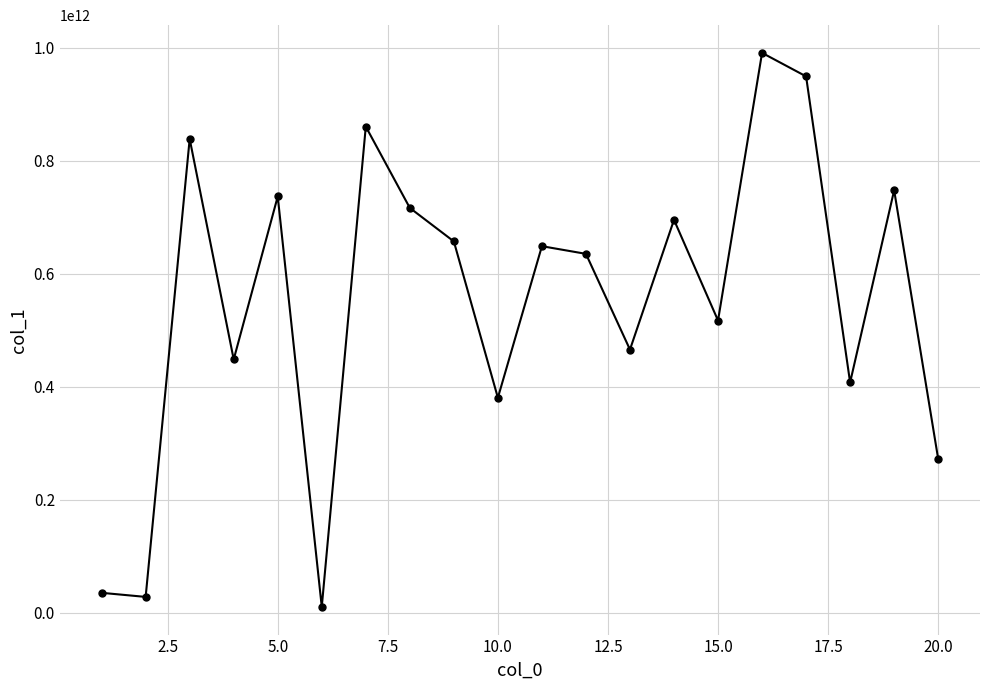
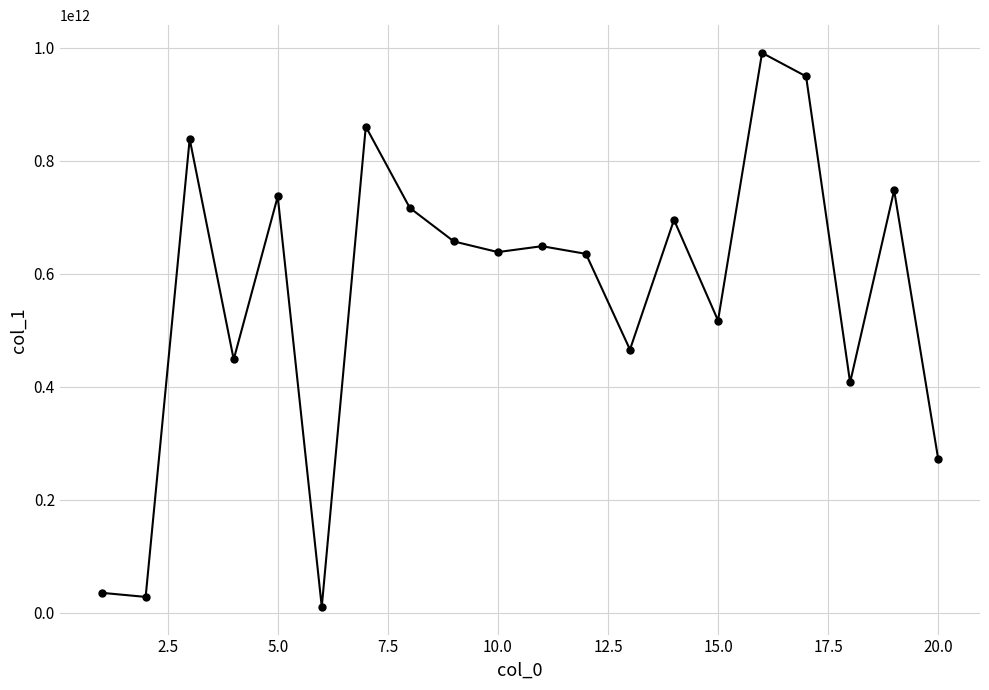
  {
    "5.0": 740000000000,
-   "10.0": 380000000000,
+   "10.0": 640000000000,
    "15.0": 520000000000,
    "20.0": 270000000000
  }
